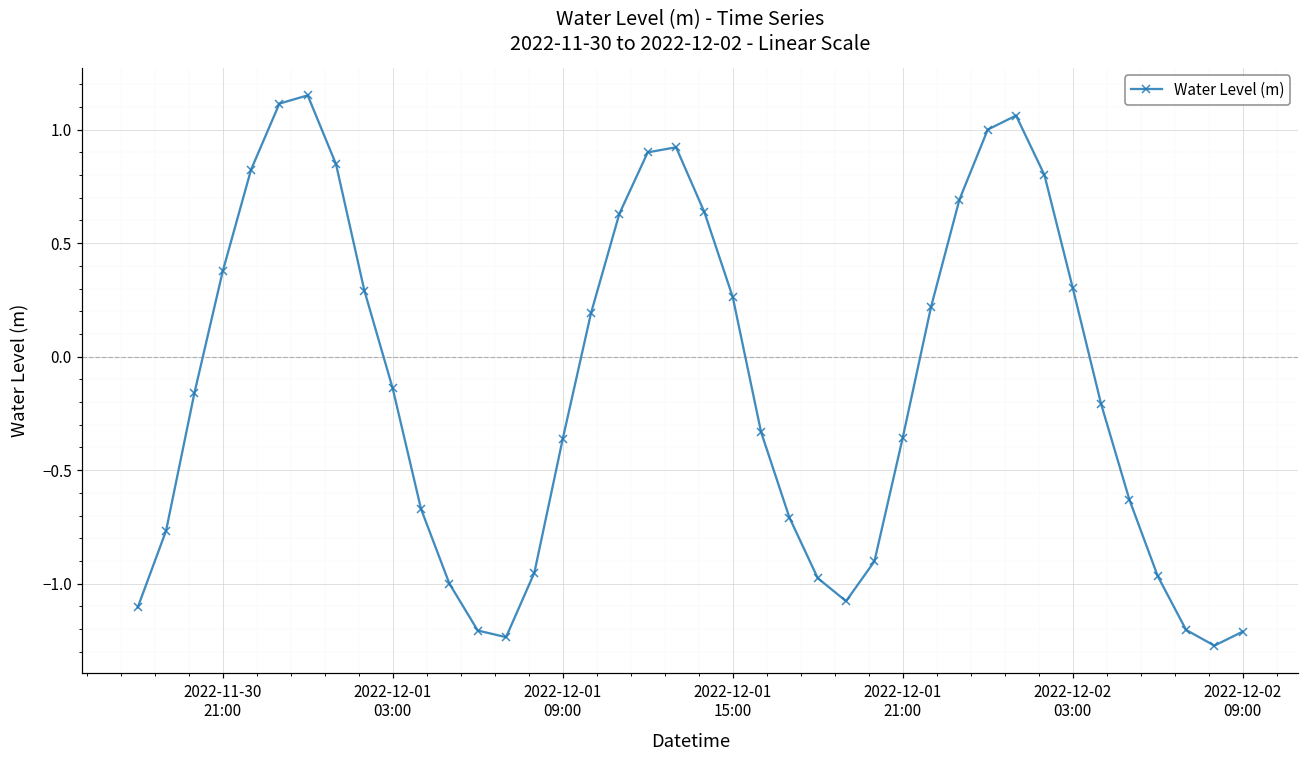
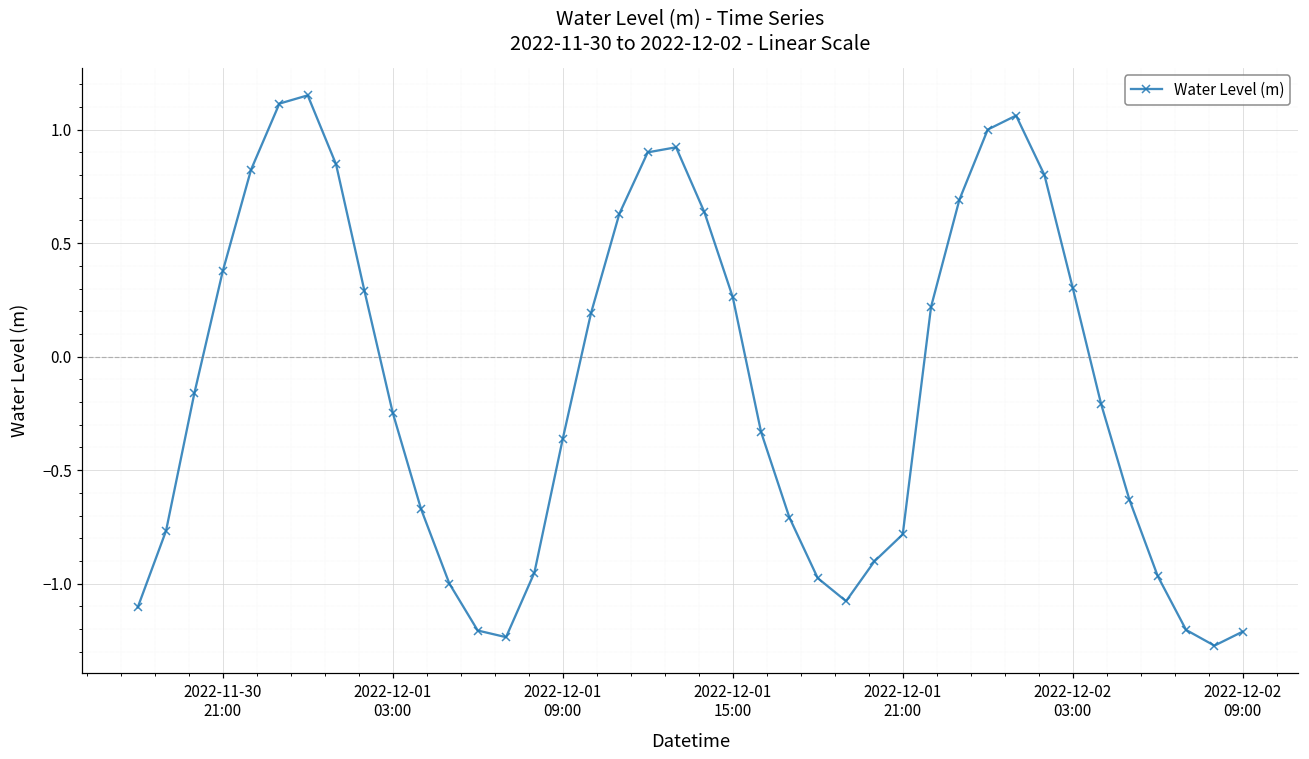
  {
    "2022-11-30 21:00": 0.38,
-   "2022-12-01 03:00": -0.14,
+   "2022-12-01 03:00": -0.25,
    "2022-12-01 09:00": -0.36,
    "2022-12-01 15:00": 0.26,
-   "2022-12-01 21:00": -0.36,
+   "2022-12-01 21:00": -0.78,
    "2022-12-02 03:00": 0.30,
    "2022-12-02 09:00": -1.21
  }
